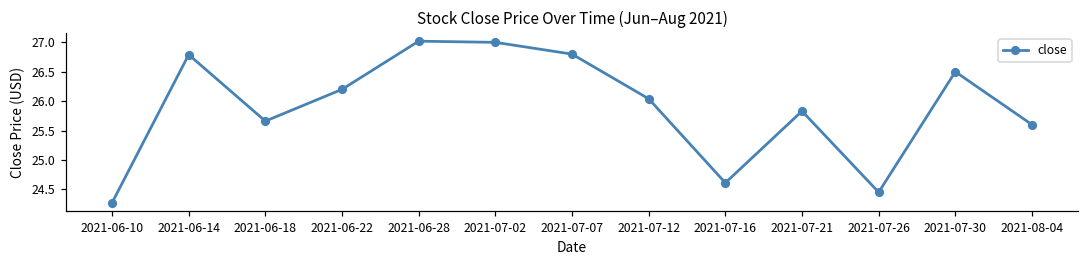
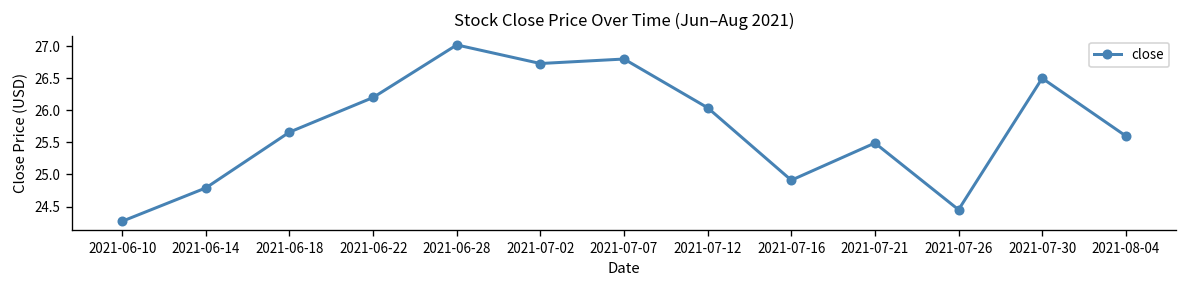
  {
    "2021-06-10": 24.3,
-   "2021-06-14": 26.8,
+   "2021-06-14": 24.8,
    "2021-06-18": 25.7,
    "2021-06-22": 26.2,
    "2021-06-28": 27.0,
-   "2021-07-02": 27.0,
+   "2021-07-02": 26.7,
    "2021-07-07": 26.8,
    "2021-07-12": 26.0,
-   "2021-07-16": 24.6,
-   "2021-07-21": 25.8,
+   "2021-07-16": 24.9,
+   "2021-07-21": 25.5,
    "2021-07-26": 24.5,
    "2021-07-30": 26.5,
    "2021-08-04": 25.6
  }
